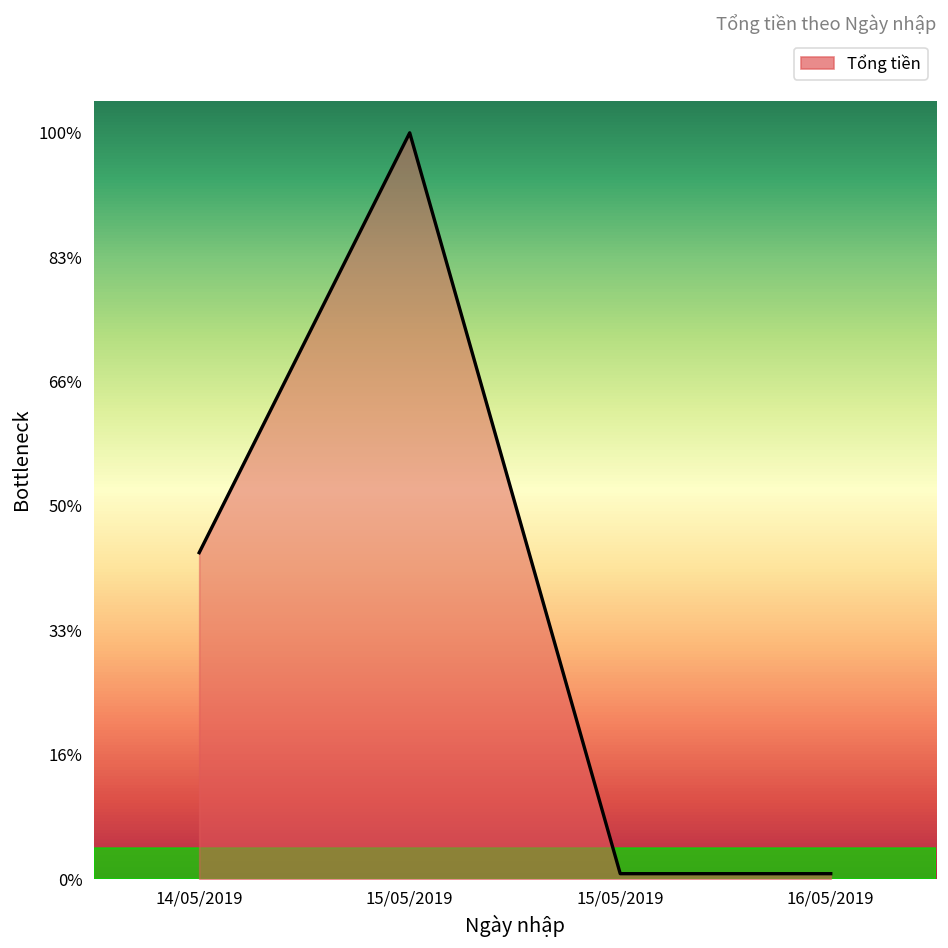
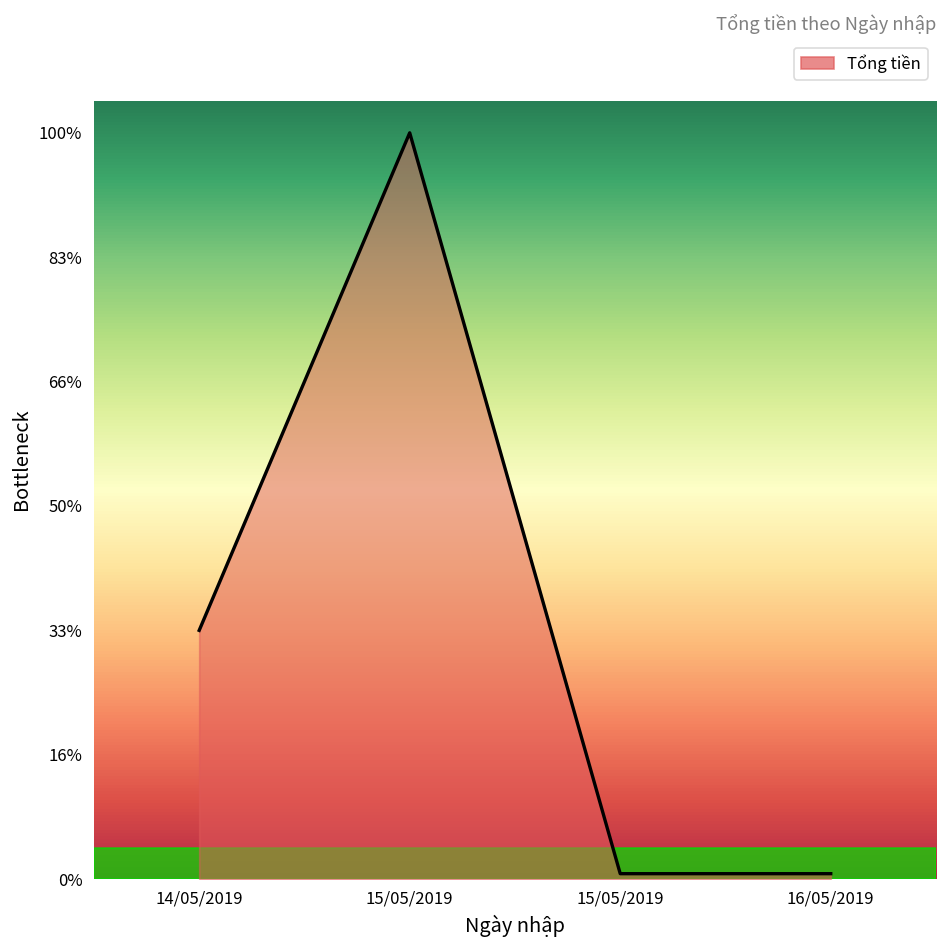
  {
-   "14/05/2019": "44%"
+   "14/05/2019": "33%"
  }
